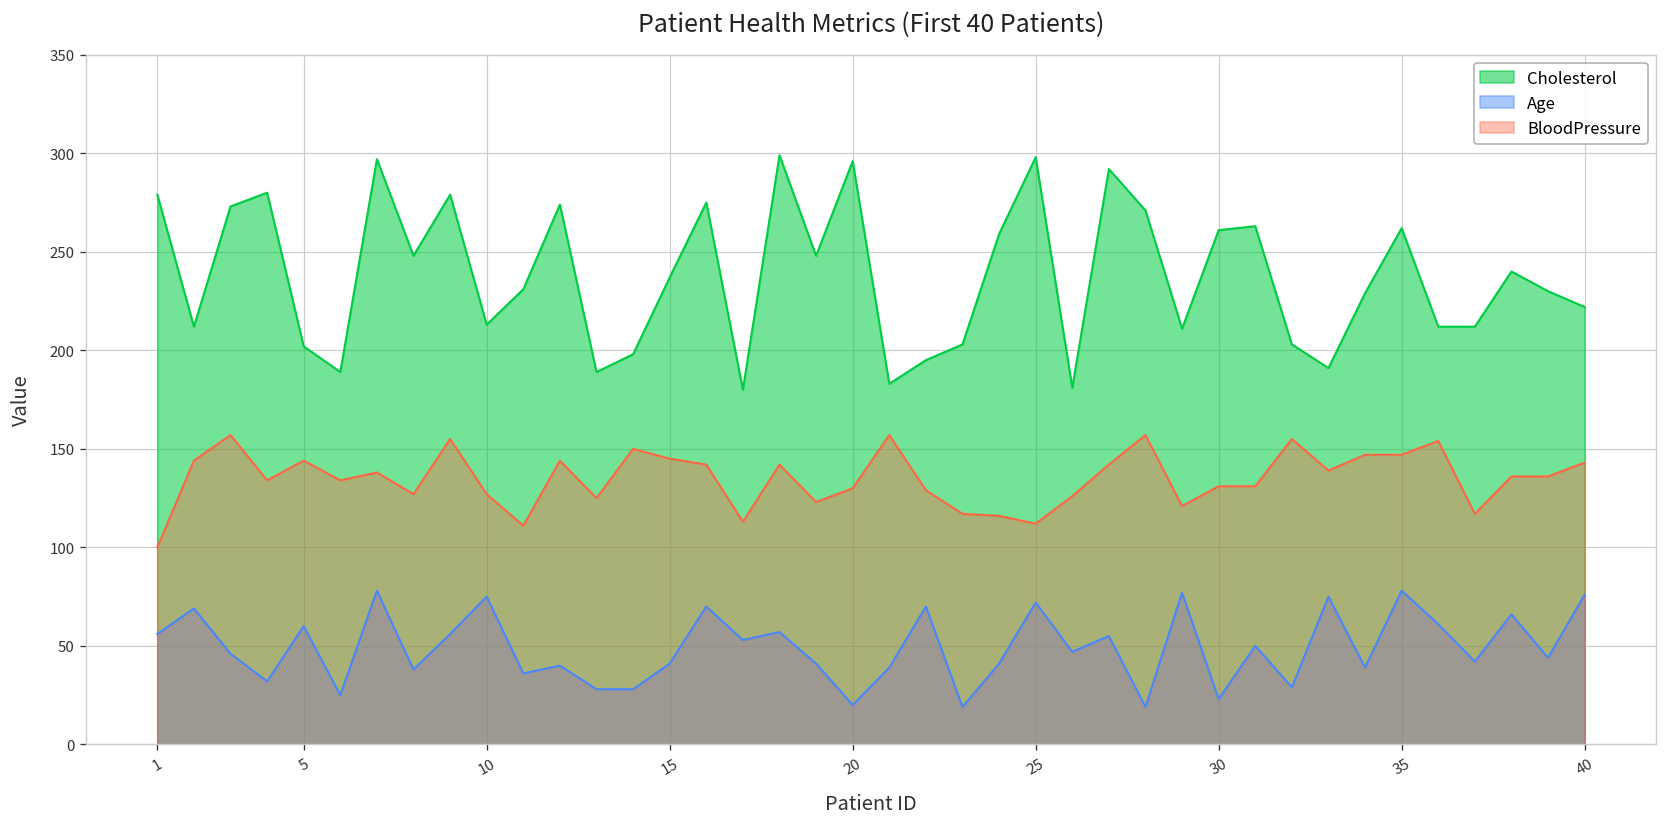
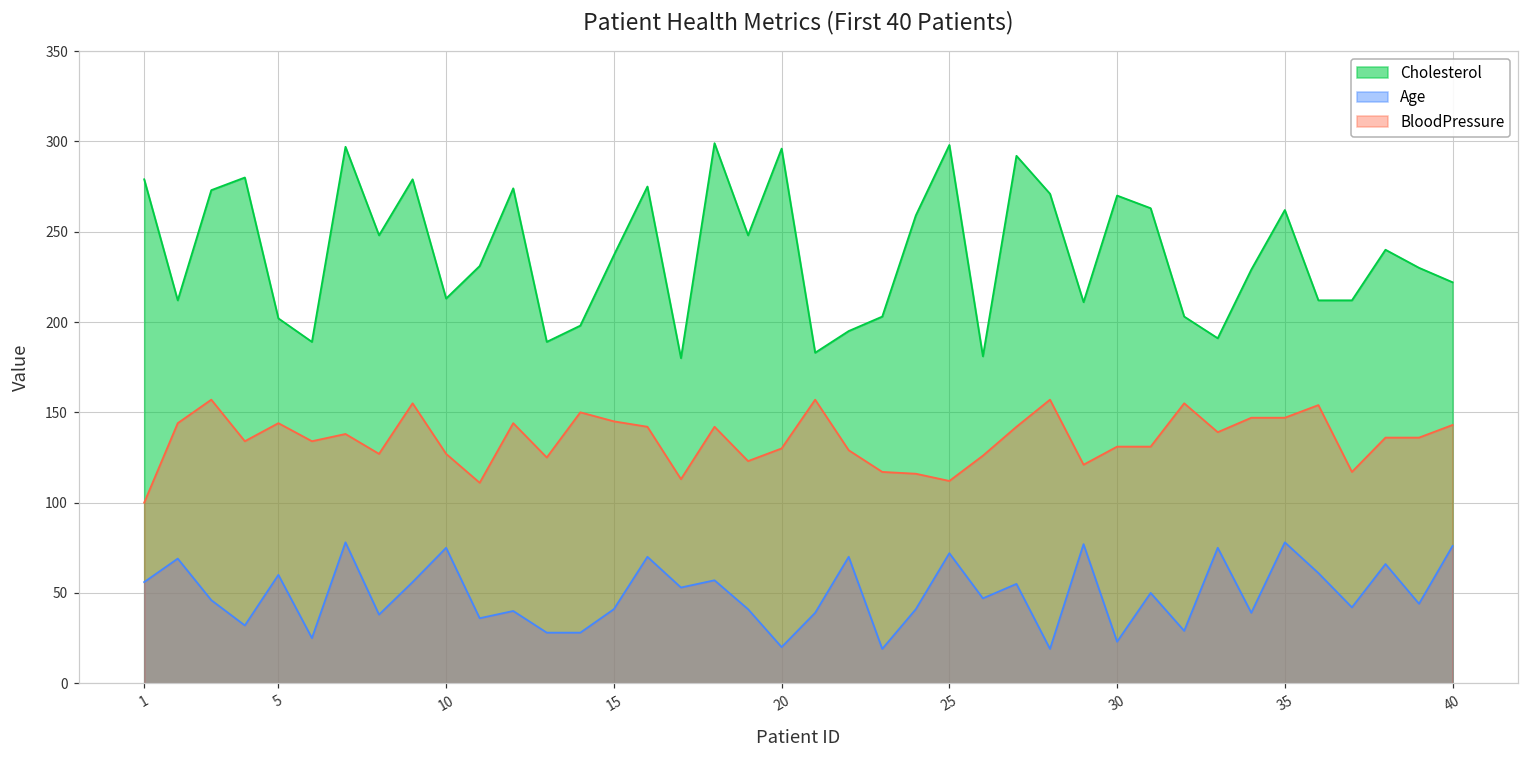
  {
    "Cholesterol": {
      "1": 279,
      "5": 202,
      "10": 213,
      "15": 237,
      "20": 296,
      "25": 298,
-     "30": 261,
+     "30": 270,
      "35": 262,
      "40": 222
    },
    "Age": {
      "1": 56,
      "5": 60,
      "10": 75,
      "15": 41,
      "20": 20,
      "25": 72,
      "30": 23,
      "35": 78,
      "40": 76
    },
    "BloodPressure": {
      "1": 100,
      "5": 144,
      "10": 127,
      "15": 145,
      "20": 130,
      "25": 112,
      "30": 131,
      "35": 147,
      "40": 143
    }
  }
